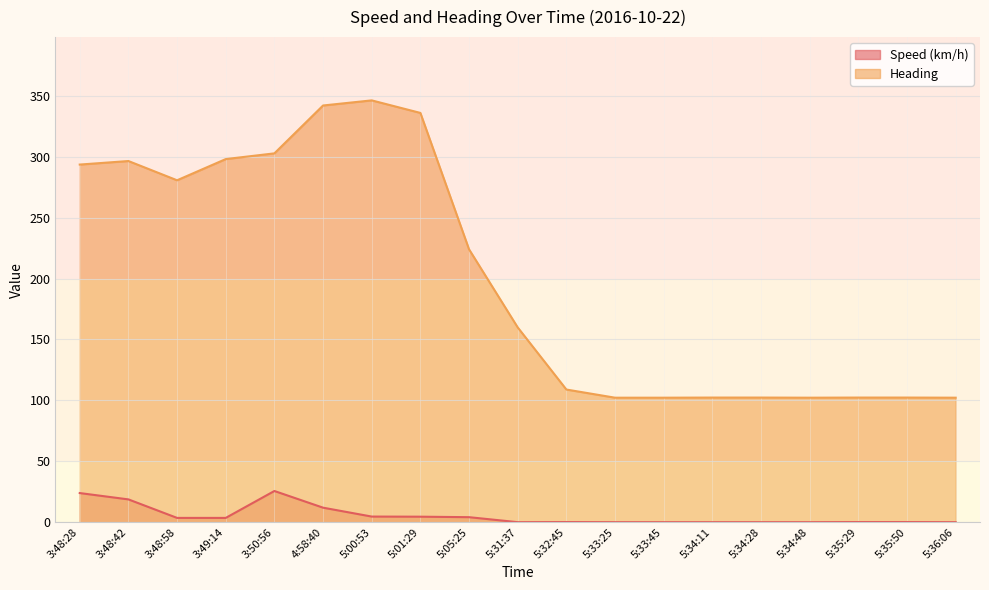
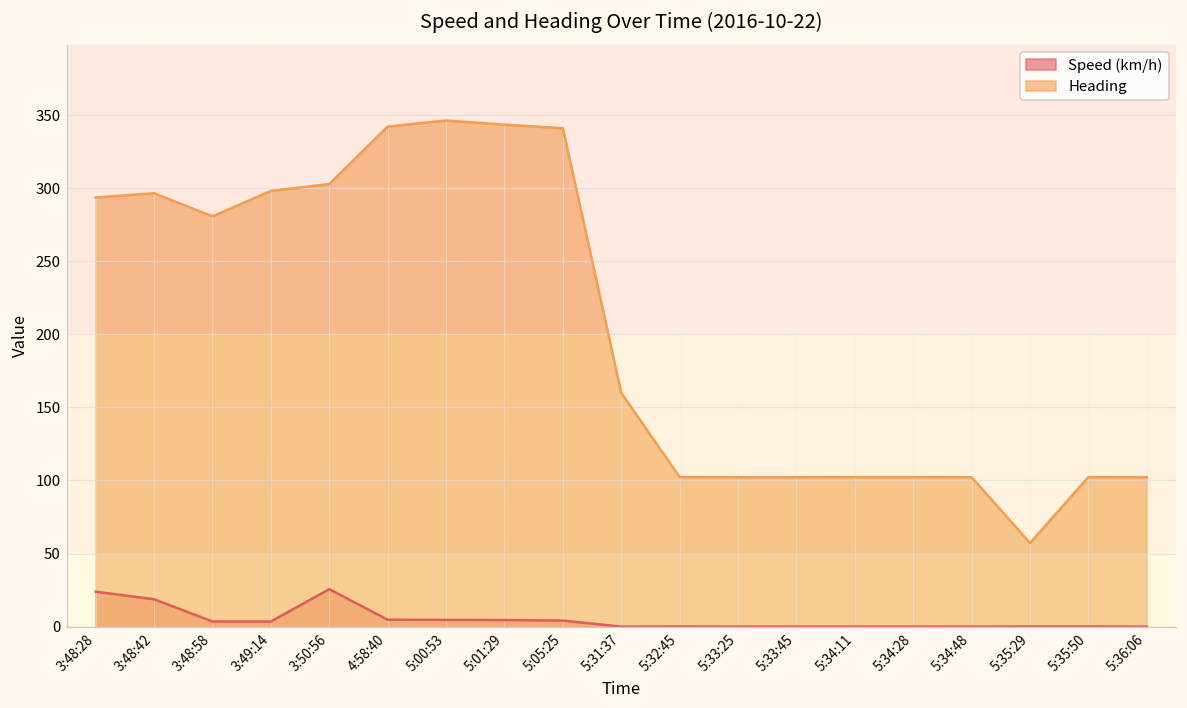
  {
    "Speed (km/h)": {
      "3:48:28": 24,
      "3:48:42": 19,
      "3:48:58": 4,
      "3:49:14": 4,
      "3:50:56": 26,
-     "4:58:40": 12,
+     "4:58:40": 5,
      "5:00:53": 5,
      "5:01:29": 5,
      "5:05:25": 4,
      "5:31:37": 0,
      "5:32:45": 0,
      "5:33:25": 0,
      "5:33:45": 0,
      "5:34:11": 0,
      "5:34:28": 0,
      "5:34:48": 0,
      "5:35:29": 0,
      "5:35:50": 0,
      "5:36:06": 0
    },
    "Heading": {
      "3:48:28": 294,
      "3:48:42": 297,
      "3:48:58": 281,
      "3:49:14": 298,
      "3:50:56": 303,
      "4:58:40": 342,
      "5:00:53": 346,
-     "5:01:29": 336,
-     "5:05:25": 224,
+     "5:01:29": 343,
+     "5:05:25": 341,
      "5:31:37": 160,
-     "5:32:45": 109,
+     "5:32:45": 102,
      "5:33:25": 102,
      "5:33:45": 102,
      "5:34:11": 102,
      "5:34:28": 102,
      "5:34:48": 102,
-     "5:35:29": 102,
+     "5:35:29": 57,
      "5:35:50": 102,
      "5:36:06": 102
    }
  }
